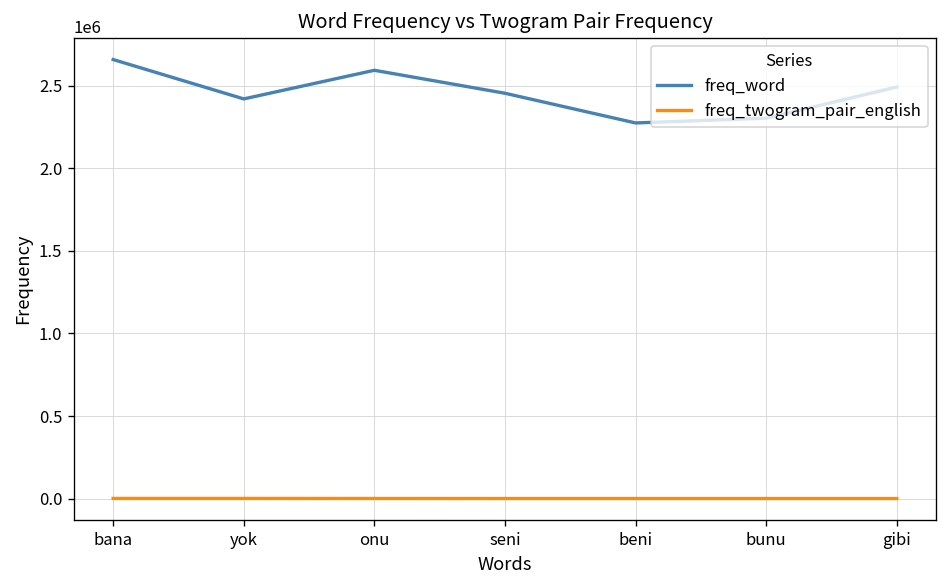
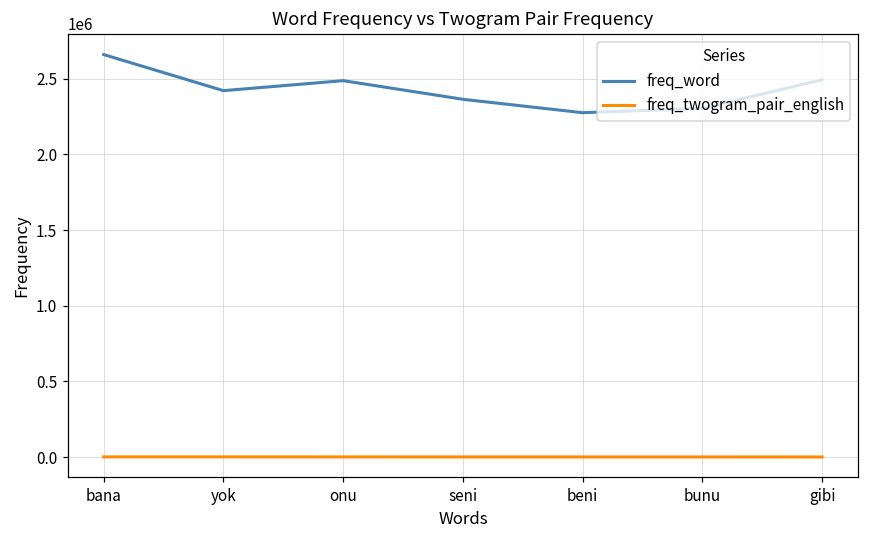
  {
    "freq_word": {
      "bana": 2660000,
      "yok": 2420000,
-     "onu": 2590000,
-     "seni": 2450000,
+     "onu": 2490000,
+     "seni": 2360000,
      "beni": 2280000
    },
    "freq_twogram_pair_english": {
      "bana": 0,
      "yok": 0,
      "onu": 0,
      "seni": 0,
      "beni": 0,
      "bunu": 0,
      "gibi": 0
    }
  }
